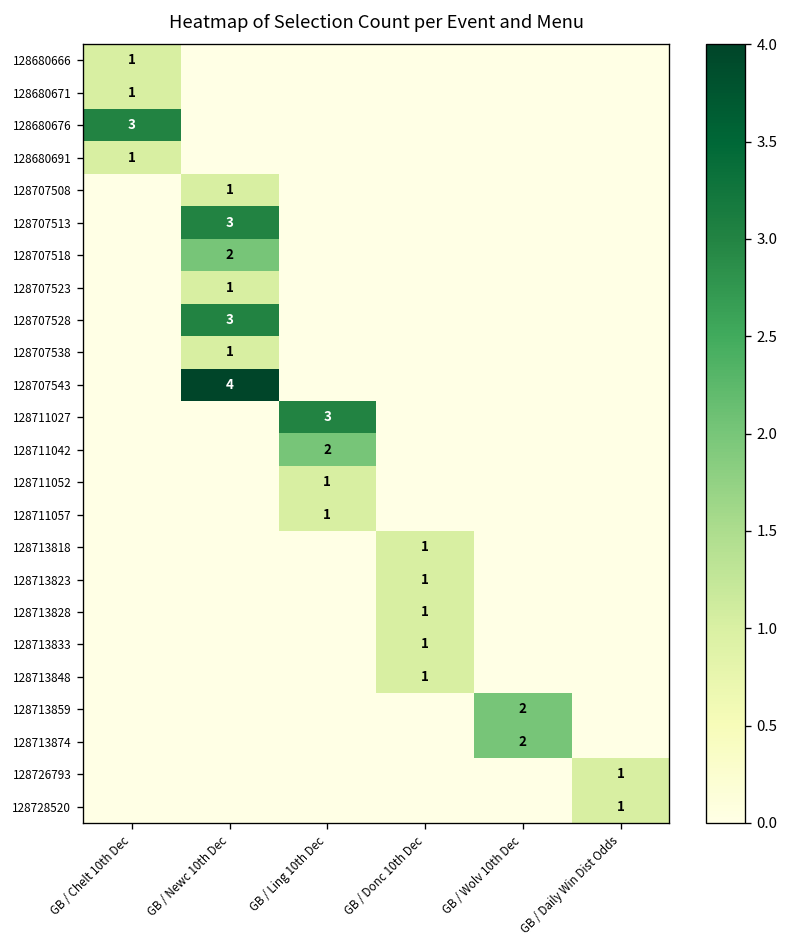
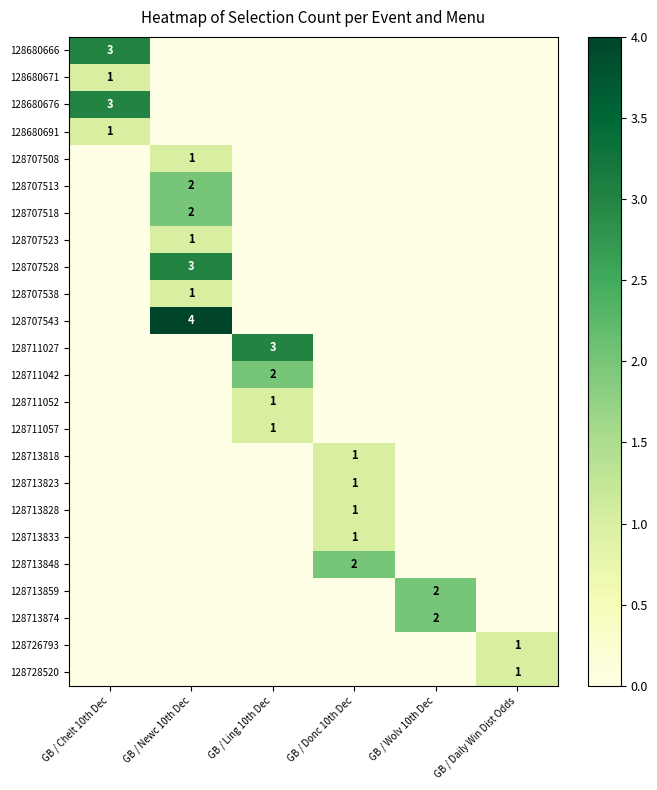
  {
    "128680666": {
-     "GB / Chelt 10th Dec": 1
+     "GB / Chelt 10th Dec": 3
    },
    "128680671": {
      "GB / Chelt 10th Dec": 1
    },
    "128680676": {
      "GB / Chelt 10th Dec": 3
    },
    "128680691": {
      "GB / Chelt 10th Dec": 1
    },
    "128707508": {
      "GB / Newc 10th Dec": 1
    },
    "128707513": {
-     "GB / Newc 10th Dec": 3
+     "GB / Newc 10th Dec": 2
    },
    "128707518": {
      "GB / Newc 10th Dec": 2
    },
    "128707523": {
      "GB / Newc 10th Dec": 1
    },
    "128707528": {
      "GB / Newc 10th Dec": 3
    },
    "128707538": {
      "GB / Newc 10th Dec": 1
    },
    "128707543": {
      "GB / Newc 10th Dec": 4
    },
    "128711027": {
      "GB / Ling 10th Dec": 3
    },
    "128711042": {
      "GB / Ling 10th Dec": 2
    },
    "128711052": {
      "GB / Ling 10th Dec": 1
    },
    "128711057": {
      "GB / Ling 10th Dec": 1
    },
    "128713818": {
      "GB / Donc 10th Dec": 1
    },
    "128713823": {
      "GB / Donc 10th Dec": 1
    },
    "128713828": {
      "GB / Donc 10th Dec": 1
    },
    "128713833": {
      "GB / Donc 10th Dec": 1
    },
    "128713848": {
-     "GB / Donc 10th Dec": 1
+     "GB / Donc 10th Dec": 2
    },
    "128713859": {
      "GB / Wolv 10th Dec": 2
    },
    "128713874": {
      "GB / Wolv 10th Dec": 2
    },
    "128726793": {
      "GB / Daily Win Dist Odds": 1
    },
    "128728520": {
      "GB / Daily Win Dist Odds": 1
    }
  }
